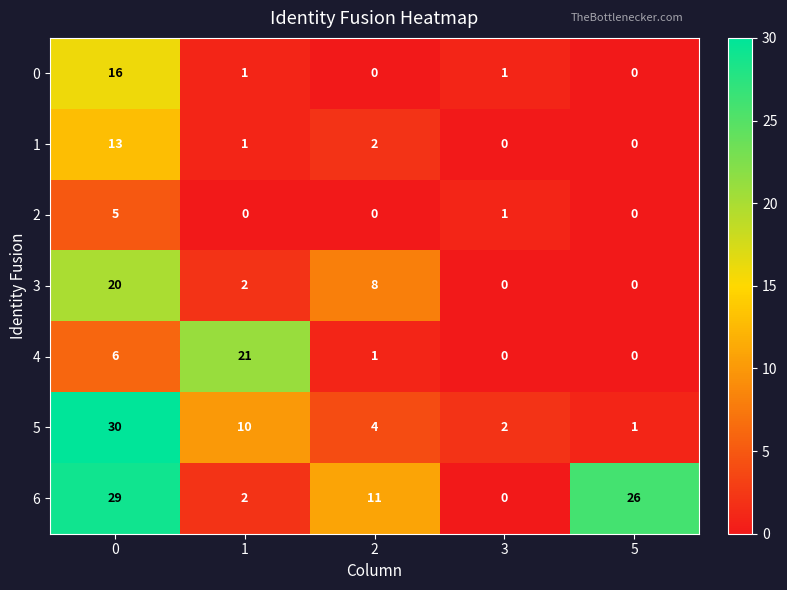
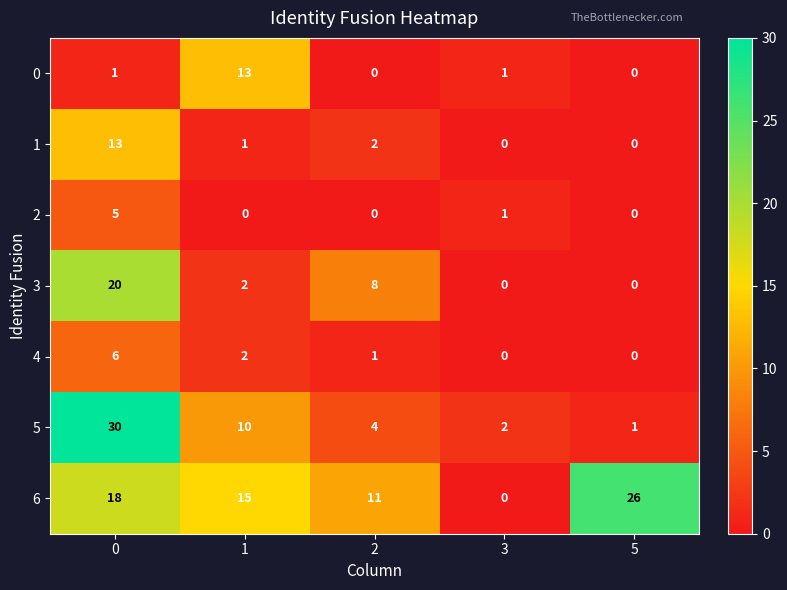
  {
    "0": {
-     "0": 16,
-     "1": 1,
+     "0": 1,
+     "1": 13,
      "2": 0,
      "3": 1,
      "5": 0
    },
    "1": {
      "0": 13,
      "1": 1,
      "2": 2,
      "3": 0,
      "5": 0
    },
    "2": {
      "0": 5,
      "1": 0,
      "2": 0,
      "3": 1,
      "5": 0
    },
    "3": {
      "0": 20,
      "1": 2,
      "2": 8,
      "3": 0,
      "5": 0
    },
    "4": {
      "0": 6,
-     "1": 21,
+     "1": 2,
      "2": 1,
      "3": 0,
      "5": 0
    },
    "5": {
      "0": 30,
      "1": 10,
      "2": 4,
      "3": 2,
      "5": 1
    },
    "6": {
-     "0": 29,
-     "1": 2,
+     "0": 18,
+     "1": 15,
      "2": 11,
      "3": 0,
      "5": 26
    }
  }
